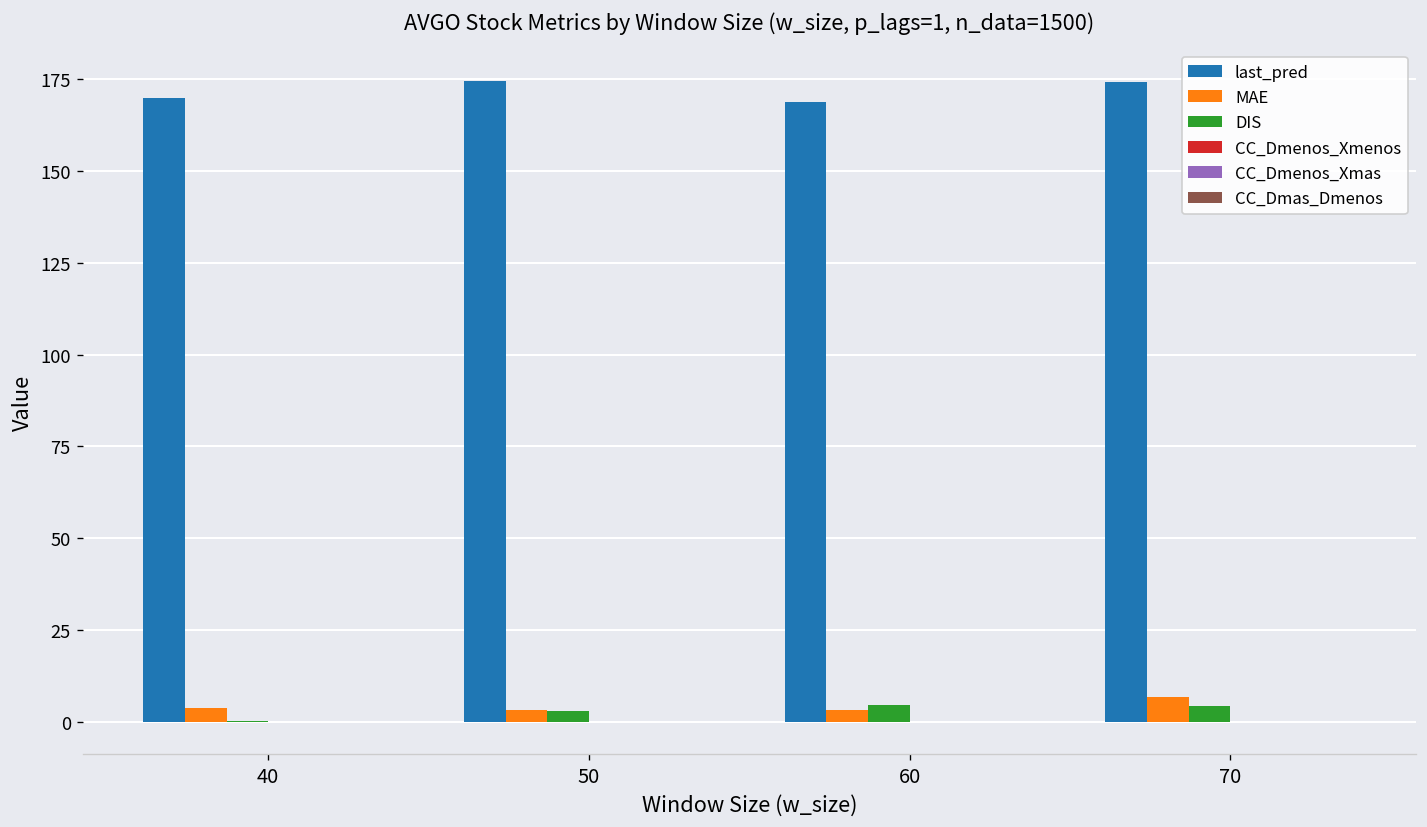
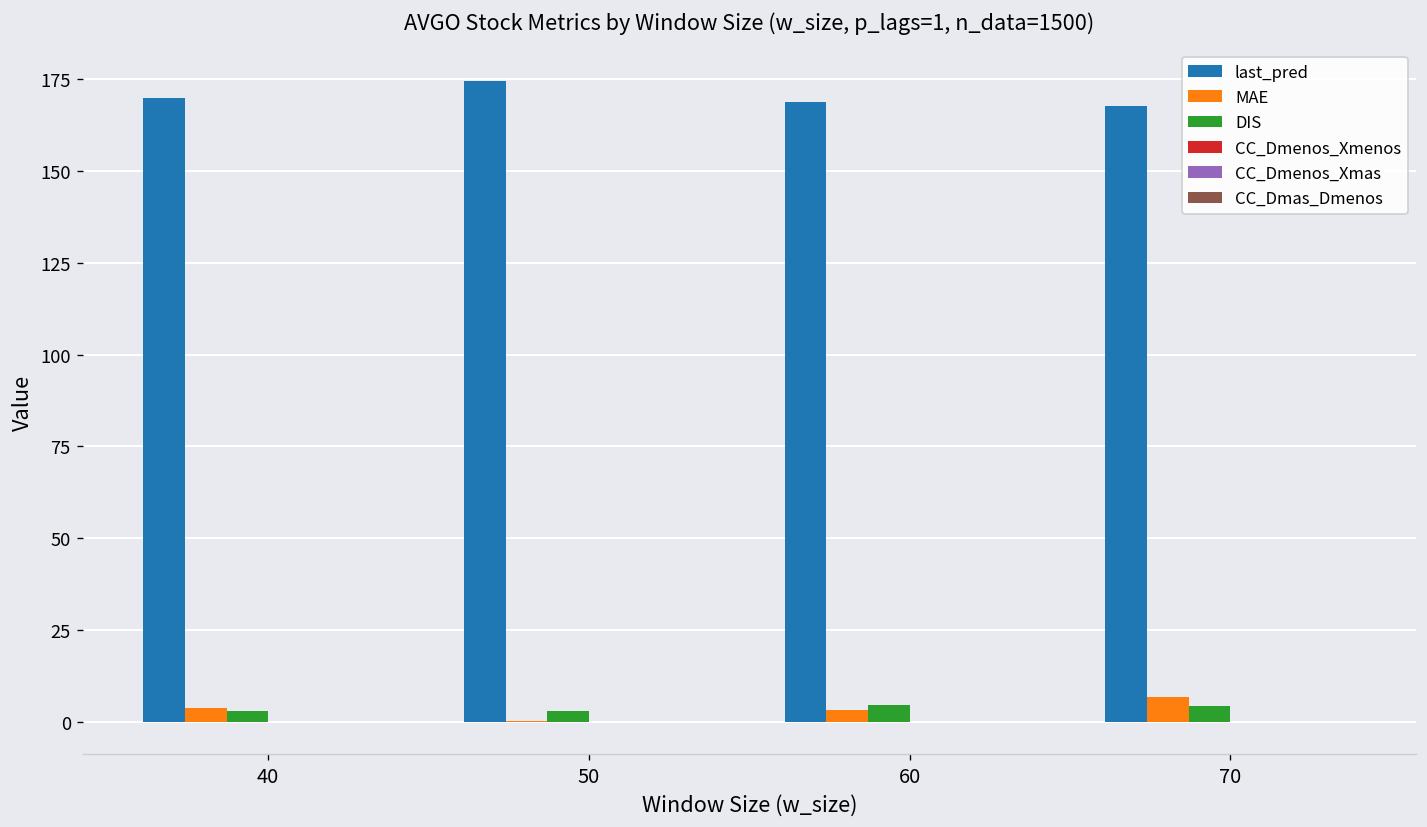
  {
    "last_pred": {
      "40": 170,
      "50": 175,
      "60": 169,
-     "70": 174
+     "70": 168
    },
    "MAE": {
      "40": 4,
-     "50": 3,
+     "50": 0,
      "60": 3,
      "70": 7
    },
    "DIS": {
-     "40": 0,
+     "40": 3,
      "50": 3,
      "60": 5,
      "70": 4
    }
  }
